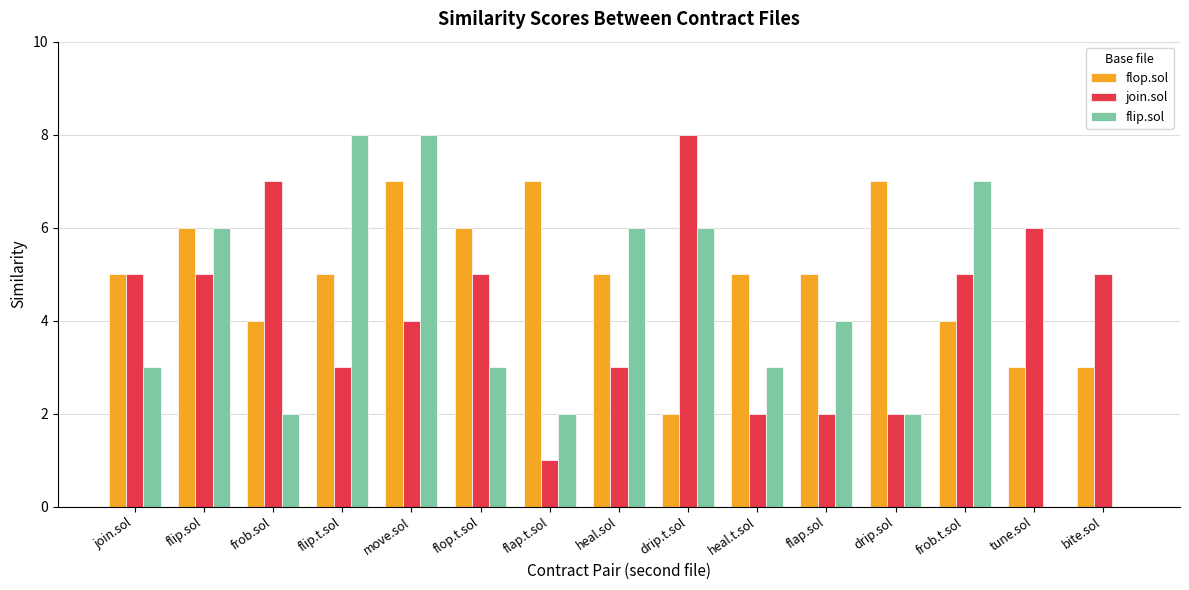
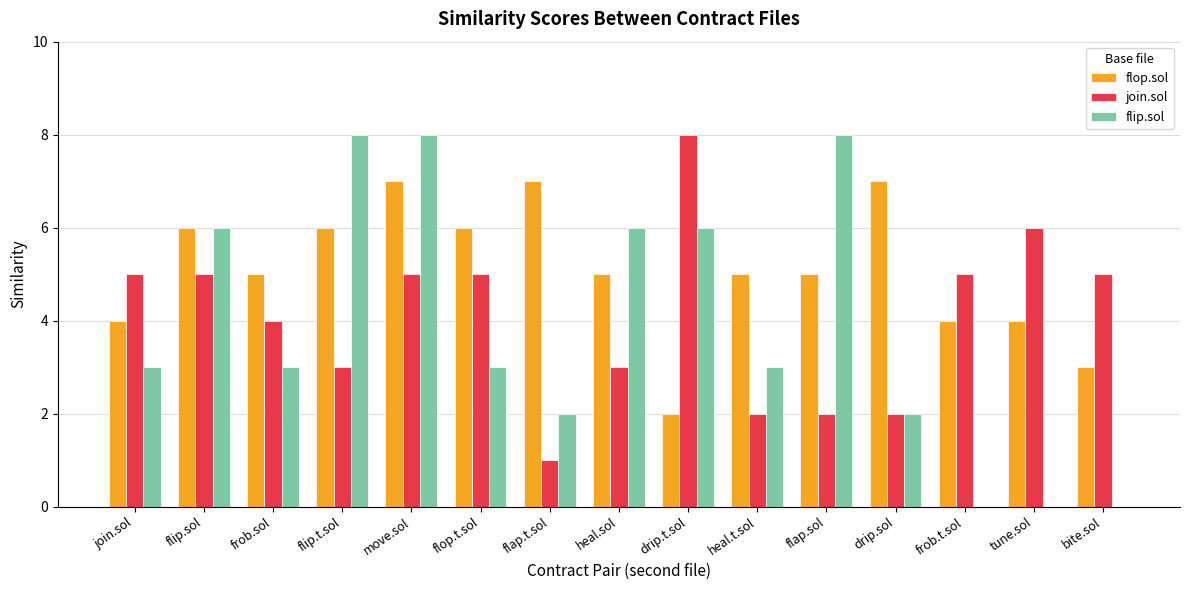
  {
    "flop.sol": {
-     "join.sol": 5,
+     "join.sol": 4,
      "flip.sol": 6,
-     "frob.sol": 4,
-     "flip.t.sol": 5,
+     "frob.sol": 5,
+     "flip.t.sol": 6,
      "move.sol": 7,
      "flop.t.sol": 6,
      "flap.t.sol": 7,
      "heal.sol": 5,
      "drip.t.sol": 2,
      "heal.t.sol": 5,
      "flap.sol": 5,
      "drip.sol": 7,
      "frob.t.sol": 4,
-     "tune.sol": 3,
+     "tune.sol": 4,
      "bite.sol": 3
    },
    "join.sol": {
      "join.sol": 5,
      "flip.sol": 5,
-     "frob.sol": 7,
+     "frob.sol": 4,
      "flip.t.sol": 3,
-     "move.sol": 4,
+     "move.sol": 5,
      "flop.t.sol": 5,
      "flap.t.sol": 1,
      "heal.sol": 3,
      "drip.t.sol": 8,
      "heal.t.sol": 2,
      "flap.sol": 2,
      "drip.sol": 2,
      "frob.t.sol": 5,
      "tune.sol": 6,
      "bite.sol": 5
    },
    "flip.sol": {
      "join.sol": 3,
      "flip.sol": 6,
-     "frob.sol": 2,
+     "frob.sol": 3,
      "flip.t.sol": 8,
      "move.sol": 8,
      "flop.t.sol": 3,
      "flap.t.sol": 2,
      "heal.sol": 6,
      "drip.t.sol": 6,
      "heal.t.sol": 3,
-     "flap.sol": 4,
+     "flap.sol": 8,
      "drip.sol": 2,
-     "frob.t.sol": 7,
+     "frob.t.sol": 0,
      "tune.sol": 0,
      "bite.sol": 0
    }
  }
